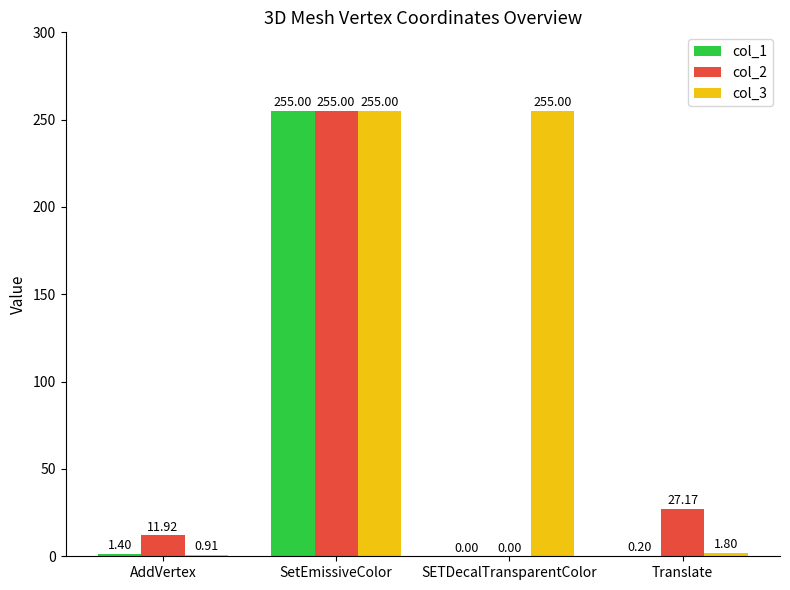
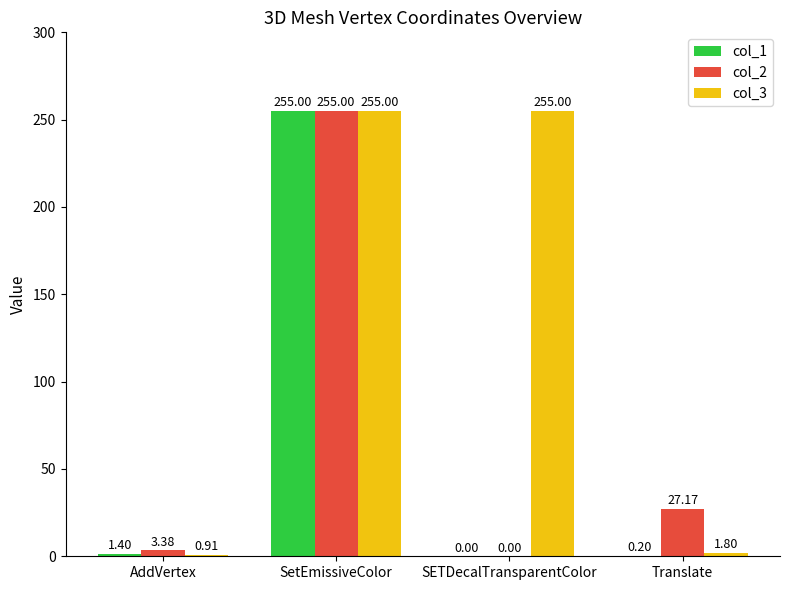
  {
    "col_1": {
      "AddVertex": 1.40,
      "SetEmissiveColor": 255.00,
      "SETDecalTransparentColor": 0.00,
      "Translate": 0.20
    },
    "col_2": {
-     "AddVertex": 11.92,
+     "AddVertex": 3.38,
      "SetEmissiveColor": 255.00,
      "SETDecalTransparentColor": 0.00,
      "Translate": 27.17
    },
    "col_3": {
      "AddVertex": 0.91,
      "SetEmissiveColor": 255.00,
      "SETDecalTransparentColor": 255.00,
      "Translate": 1.80
    }
  }
